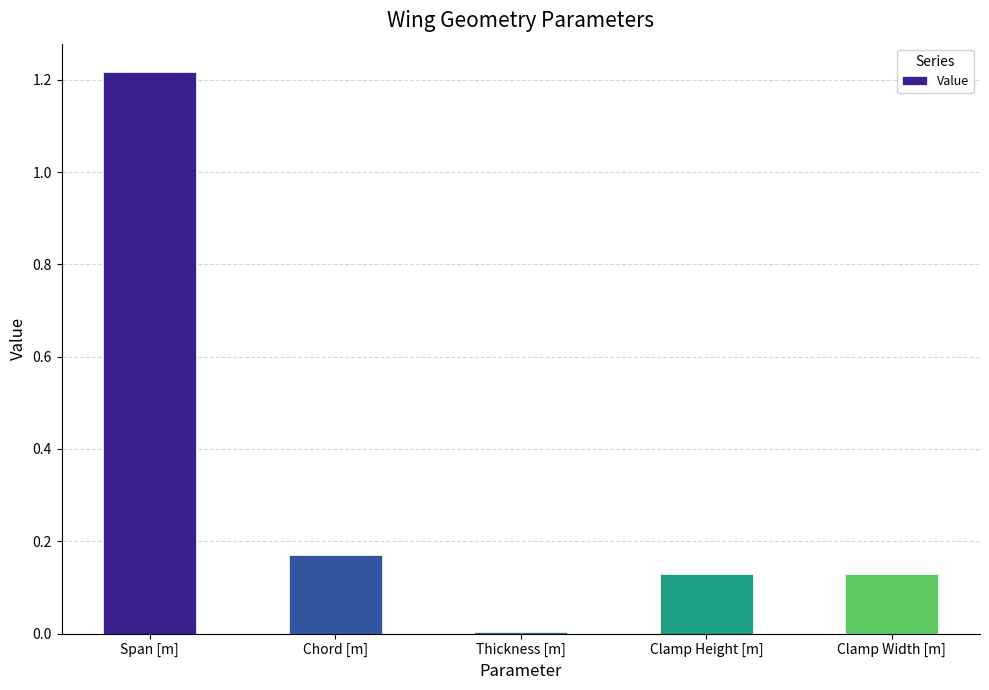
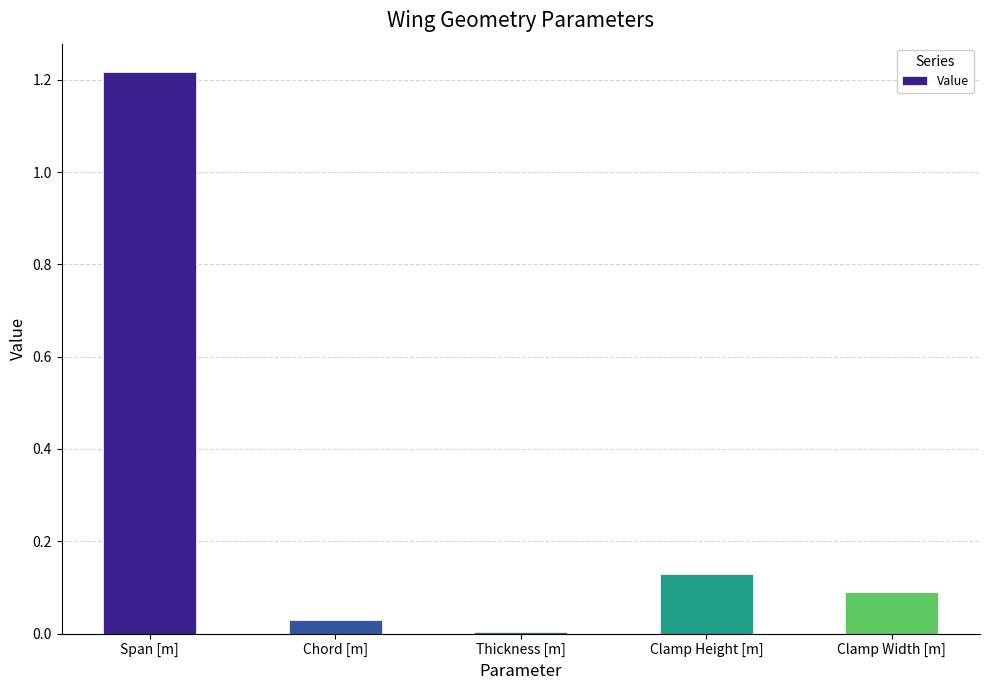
  {
    "Span [m]": 1.22,
-   "Chord [m]": 0.17,
+   "Chord [m]": 0.03,
    "Clamp Height [m]": 0.13,
-   "Clamp Width [m]": 0.13
+   "Clamp Width [m]": 0.09
  }
